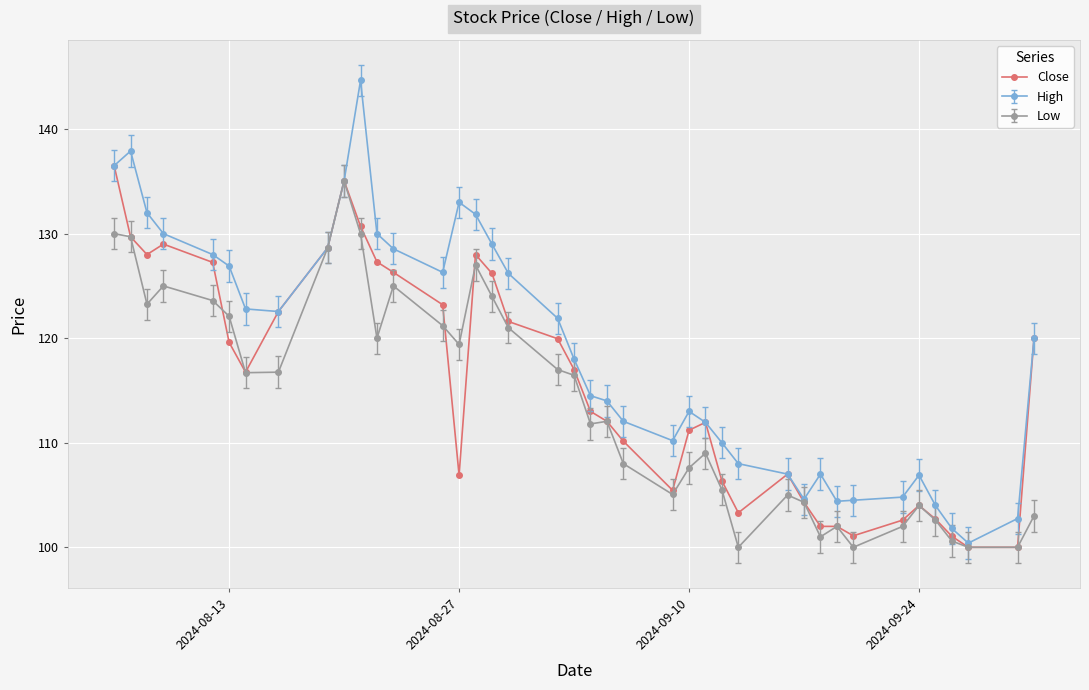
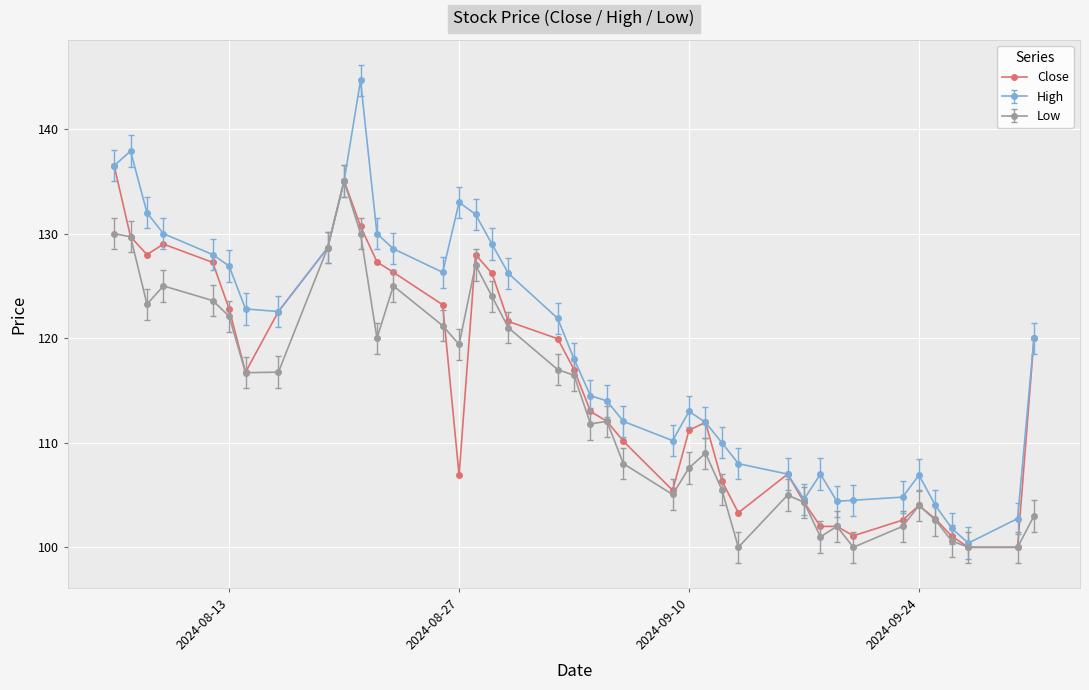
  {
    "Close": {
-     "2024-08-13": 119.6,
+     "2024-08-13": 122.8,
      "2024-08-27": 106.9,
      "2024-09-10": 111.2
    }
  }
